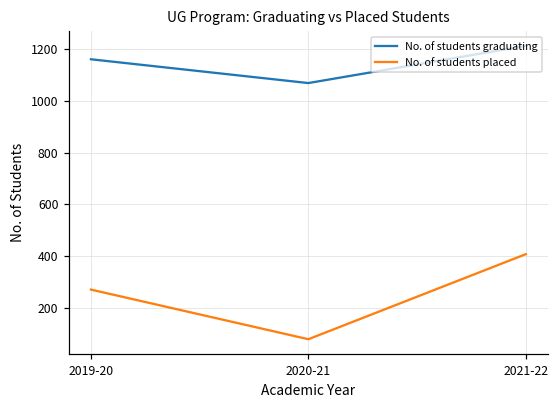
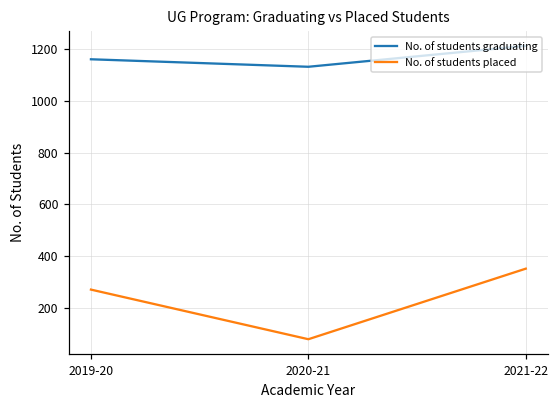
  {
    "No. of students graduating": {
      "2019-20": 1160,
-     "2020-21": 1070
+     "2020-21": 1130
    },
    "No. of students placed": {
      "2019-20": 270,
      "2020-21": 80,
-     "2021-22": 410
+     "2021-22": 350
    }
  }
